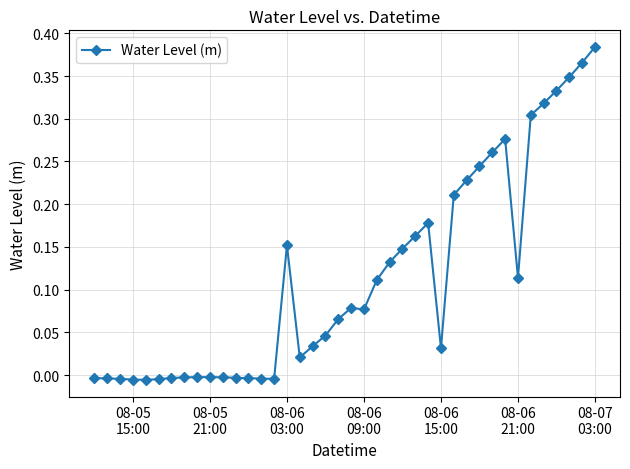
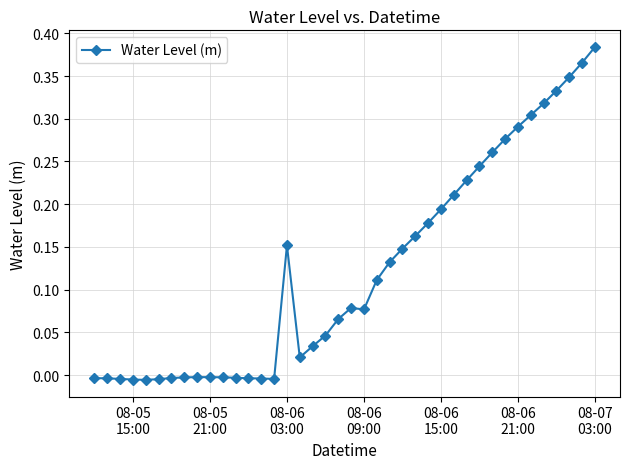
  {
    "08-05 15:00": -0.01,
    "08-05 21:00": 0.00,
    "08-06 03:00": 0.15,
    "08-06 09:00": 0.08,
-   "08-06 15:00": 0.03,
-   "08-06 21:00": 0.11,
+   "08-06 15:00": 0.19,
+   "08-06 21:00": 0.29,
    "08-07 03:00": 0.38
  }
